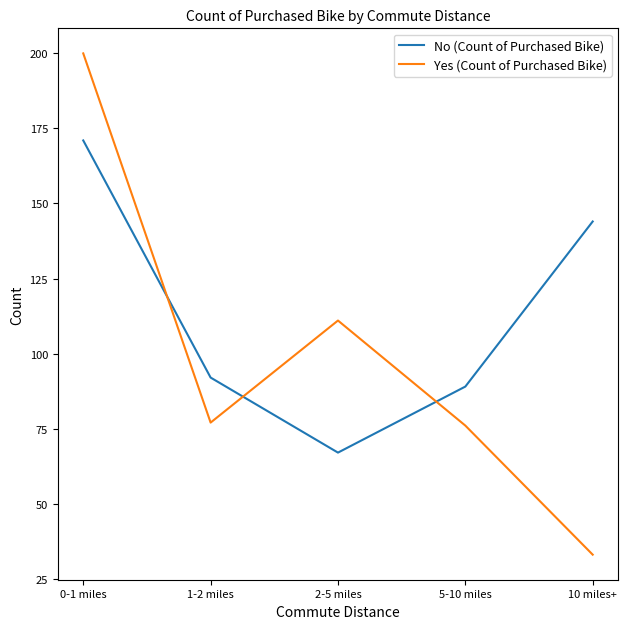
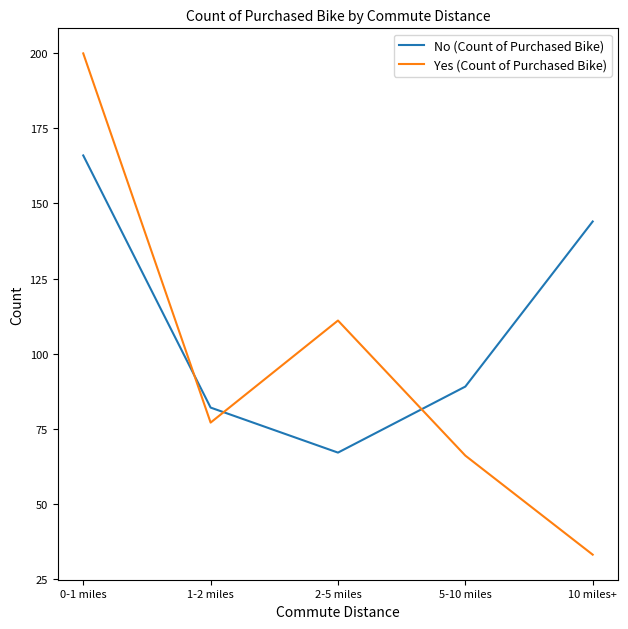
  {
    "No (Count of Purchased Bike)": {
-     "0-1 miles": 171,
-     "1-2 miles": 92,
+     "0-1 miles": 166,
+     "1-2 miles": 82,
      "2-5 miles": 67,
      "5-10 miles": 89,
      "10 miles+": 144
    },
    "Yes (Count of Purchased Bike)": {
      "0-1 miles": 200,
      "1-2 miles": 77,
      "2-5 miles": 111,
-     "5-10 miles": 76,
+     "5-10 miles": 66,
      "10 miles+": 33
    }
  }
